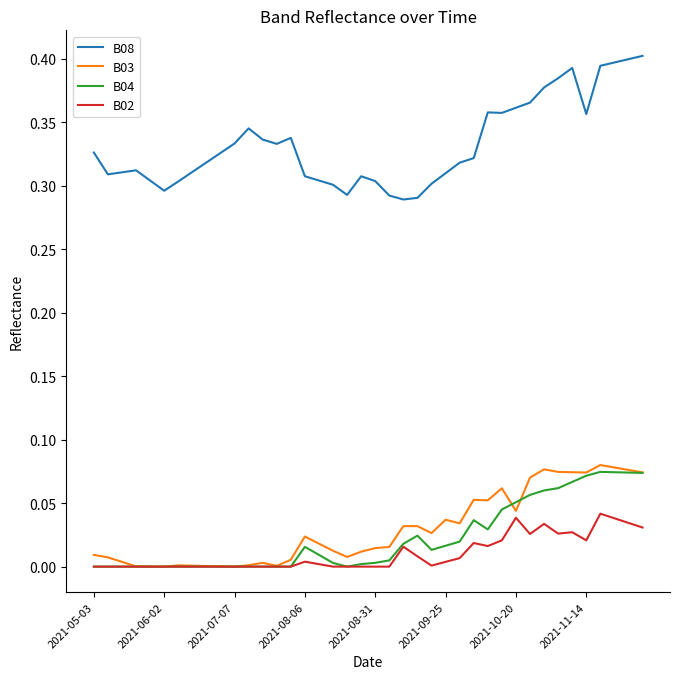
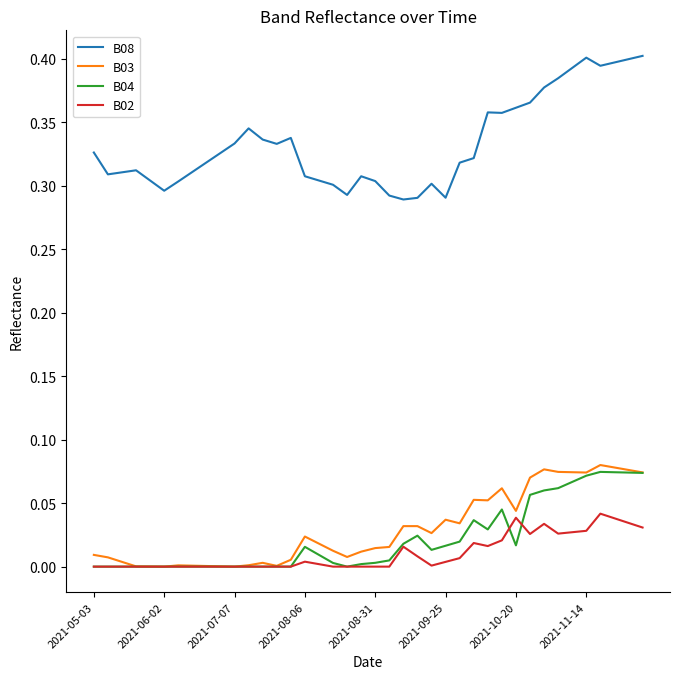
  {
    "B08": {
      "2021-05-03": 0.326,
      "2021-06-02": 0.296,
      "2021-07-07": 0.333,
      "2021-08-06": 0.308,
      "2021-08-31": 0.304,
-     "2021-09-25": 0.310,
+     "2021-09-25": 0.291,
      "2021-10-20": 0.361,
-     "2021-11-14": 0.357
+     "2021-11-14": 0.401
    },
    "B03": {
      "2021-05-03": 0.009,
      "2021-08-06": 0.024,
      "2021-08-31": 0.015,
      "2021-09-25": 0.037,
      "2021-10-20": 0.044,
      "2021-11-14": 0.074
    },
    "B04": {
      "2021-08-06": 0.016,
      "2021-08-31": 0.003,
      "2021-09-25": 0.017,
-     "2021-10-20": 0.051,
+     "2021-10-20": 0.017,
      "2021-11-14": 0.072
    },
    "B02": {
      "2021-08-06": 0.004,
      "2021-08-31": 0.000,
      "2021-09-25": 0.004,
      "2021-10-20": 0.039,
-     "2021-11-14": 0.021
+     "2021-11-14": 0.028
    }
  }
